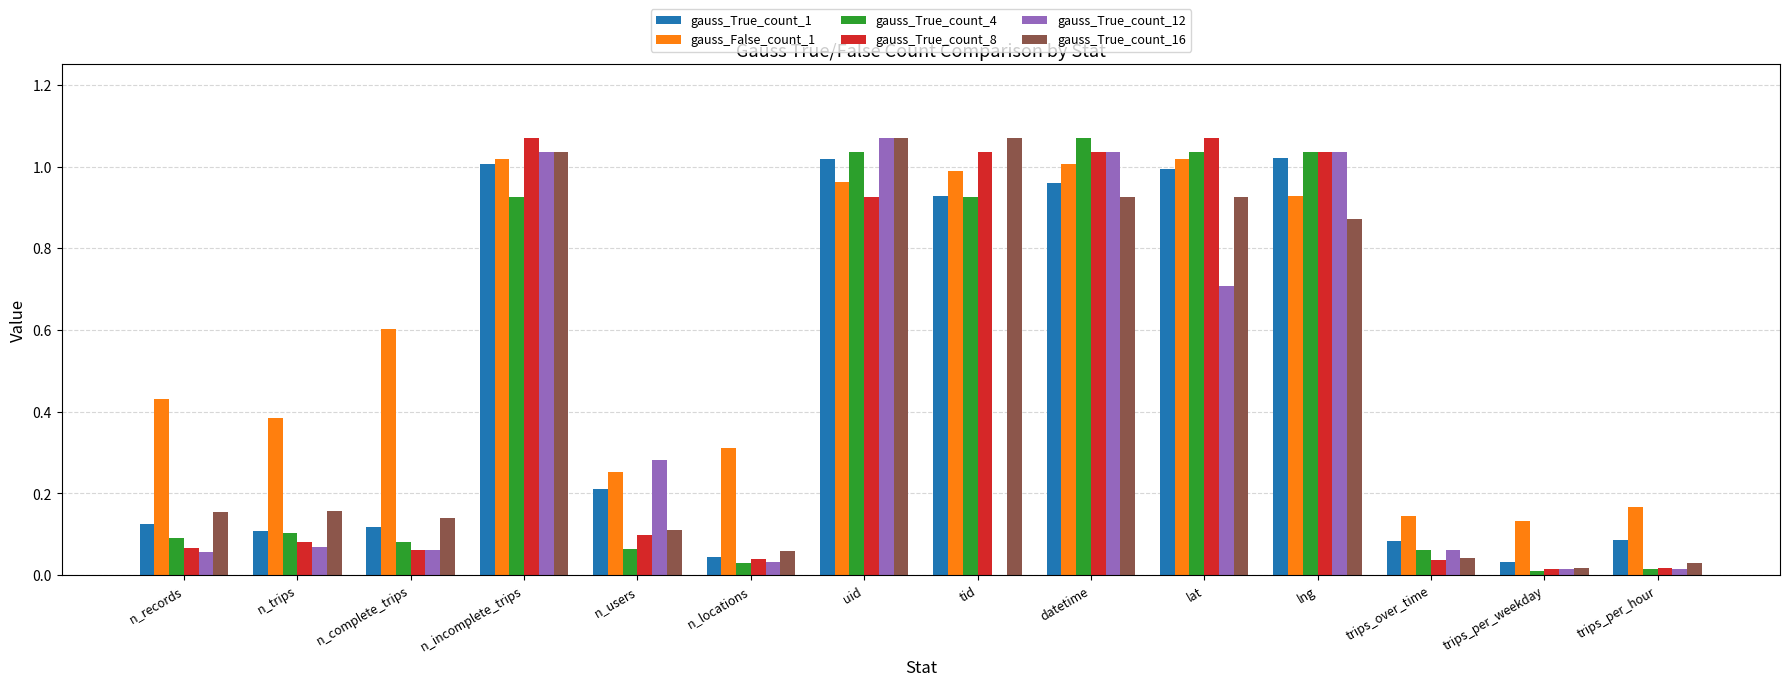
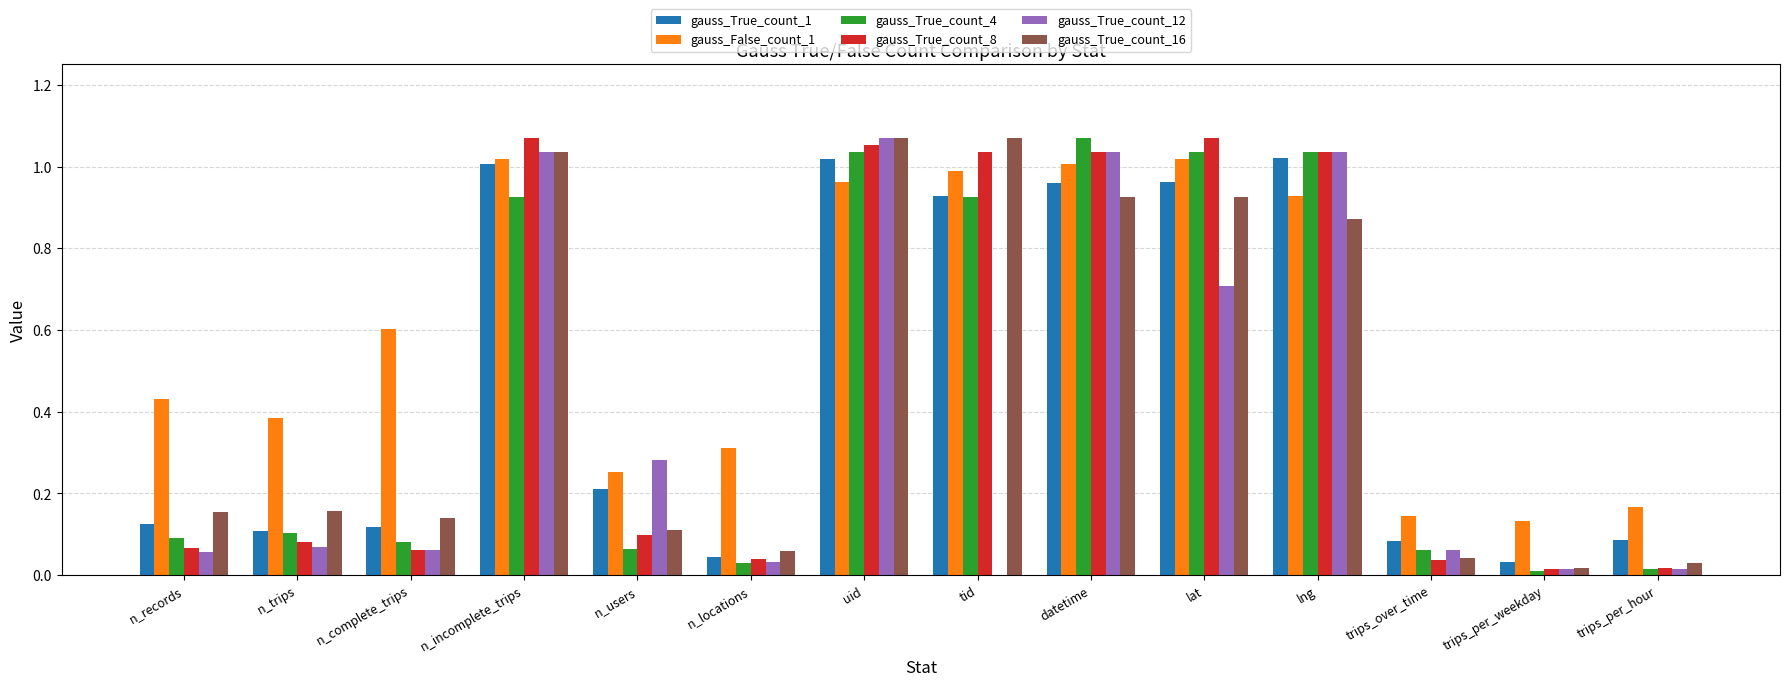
  {
    "gauss_True_count_1": {
      "n_records": 0.12,
      "n_trips": 0.11,
      "n_complete_trips": 0.12,
      "n_incomplete_trips": 1.01,
      "n_users": 0.21,
      "n_locations": 0.04,
      "uid": 1.02,
      "tid": 0.93,
      "datetime": 0.96,
-     "lat": 0.99,
+     "lat": 0.96,
      "lng": 1.02,
      "trips_over_time": 0.08,
      "trips_per_weekday": 0.03,
      "trips_per_hour": 0.09
    },
    "gauss_False_count_1": {
      "n_records": 0.43,
      "n_trips": 0.38,
      "n_complete_trips": 0.60,
      "n_incomplete_trips": 1.02,
      "n_users": 0.25,
      "n_locations": 0.31,
      "uid": 0.96,
      "tid": 0.99,
      "datetime": 1.01,
      "lat": 1.02,
      "lng": 0.93,
      "trips_over_time": 0.14,
      "trips_per_weekday": 0.13,
      "trips_per_hour": 0.17
    },
    "gauss_True_count_4": {
      "n_records": 0.09,
      "n_trips": 0.10,
      "n_complete_trips": 0.08,
      "n_incomplete_trips": 0.93,
      "n_users": 0.07,
      "n_locations": 0.03,
      "uid": 1.04,
      "tid": 0.93,
      "datetime": 1.07,
      "lat": 1.04,
      "lng": 1.04,
      "trips_over_time": 0.06,
      "trips_per_weekday": 0.01,
      "trips_per_hour": 0.02
    },
    "gauss_True_count_8": {
      "n_records": 0.07,
      "n_trips": 0.08,
      "n_complete_trips": 0.06,
      "n_incomplete_trips": 1.07,
      "n_users": 0.10,
      "n_locations": 0.04,
-     "uid": 0.93,
+     "uid": 1.05,
      "tid": 1.04,
      "datetime": 1.04,
      "lat": 1.07,
      "lng": 1.04,
      "trips_over_time": 0.04,
      "trips_per_weekday": 0.02,
      "trips_per_hour": 0.02
    },
    "gauss_True_count_12": {
      "n_records": 0.06,
      "n_trips": 0.07,
      "n_complete_trips": 0.06,
      "n_incomplete_trips": 1.04,
      "n_users": 0.28,
      "n_locations": 0.03,
      "uid": 1.07,
      "tid": 0.00,
      "datetime": 1.04,
      "lat": 0.71,
      "lng": 1.04,
      "trips_over_time": 0.06,
      "trips_per_weekday": 0.02,
      "trips_per_hour": 0.02
    },
    "gauss_True_count_16": {
      "n_records": 0.16,
      "n_trips": 0.16,
      "n_complete_trips": 0.14,
      "n_incomplete_trips": 1.04,
      "n_users": 0.11,
      "n_locations": 0.06,
      "uid": 1.07,
      "tid": 1.07,
      "datetime": 0.93,
      "lat": 0.93,
      "lng": 0.87,
      "trips_over_time": 0.04,
      "trips_per_weekday": 0.02,
      "trips_per_hour": 0.03
    }
  }
